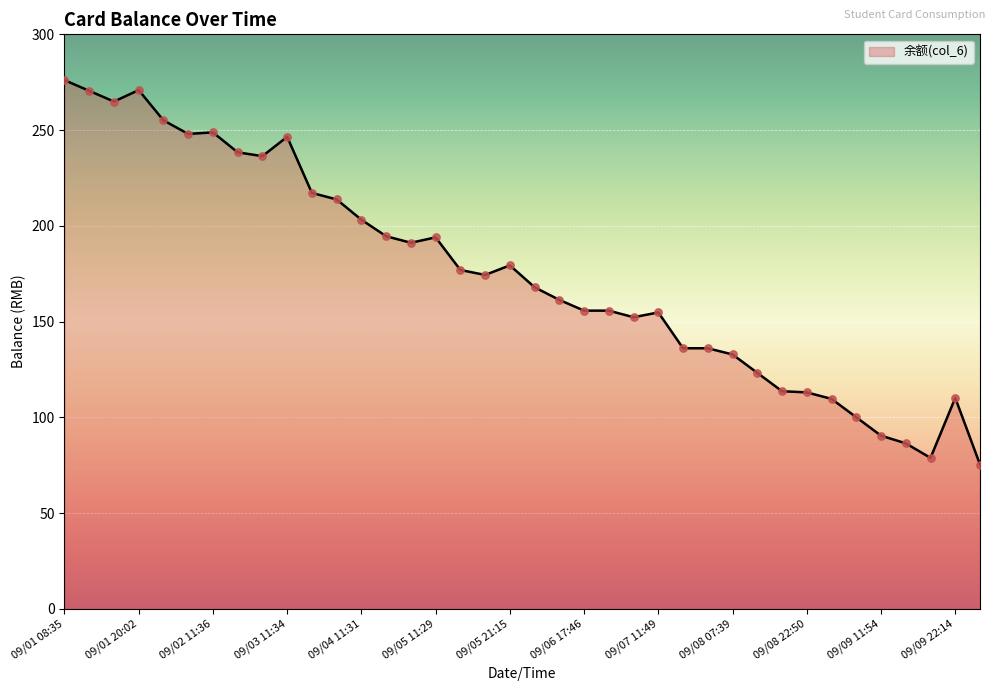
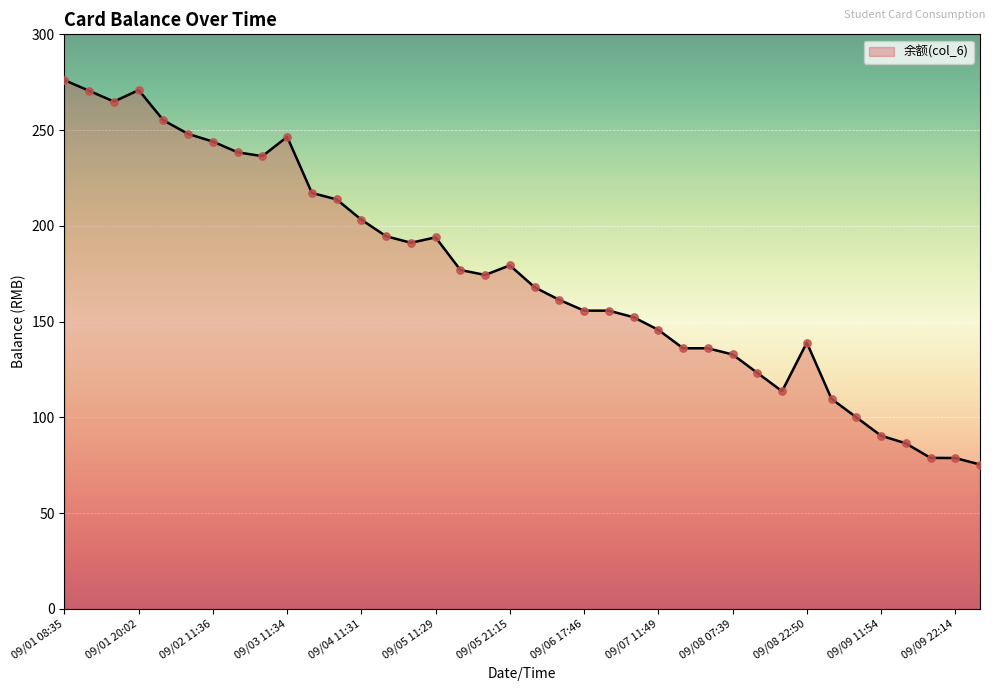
  {
    "09/01 08:35": 276,
    "09/01 20:02": 271,
-   "09/02 11:36": 249,
+   "09/02 11:36": 244,
    "09/03 11:34": 247,
    "09/04 11:31": 203,
    "09/05 11:29": 194,
    "09/05 21:15": 179,
-   "09/07 11:49": 155,
+   "09/07 11:49": 146,
    "09/08 07:39": 133,
-   "09/08 22:50": 113,
+   "09/08 22:50": 139,
    "09/09 11:54": 90,
-   "09/09 22:14": 110
+   "09/09 22:14": 79
  }
